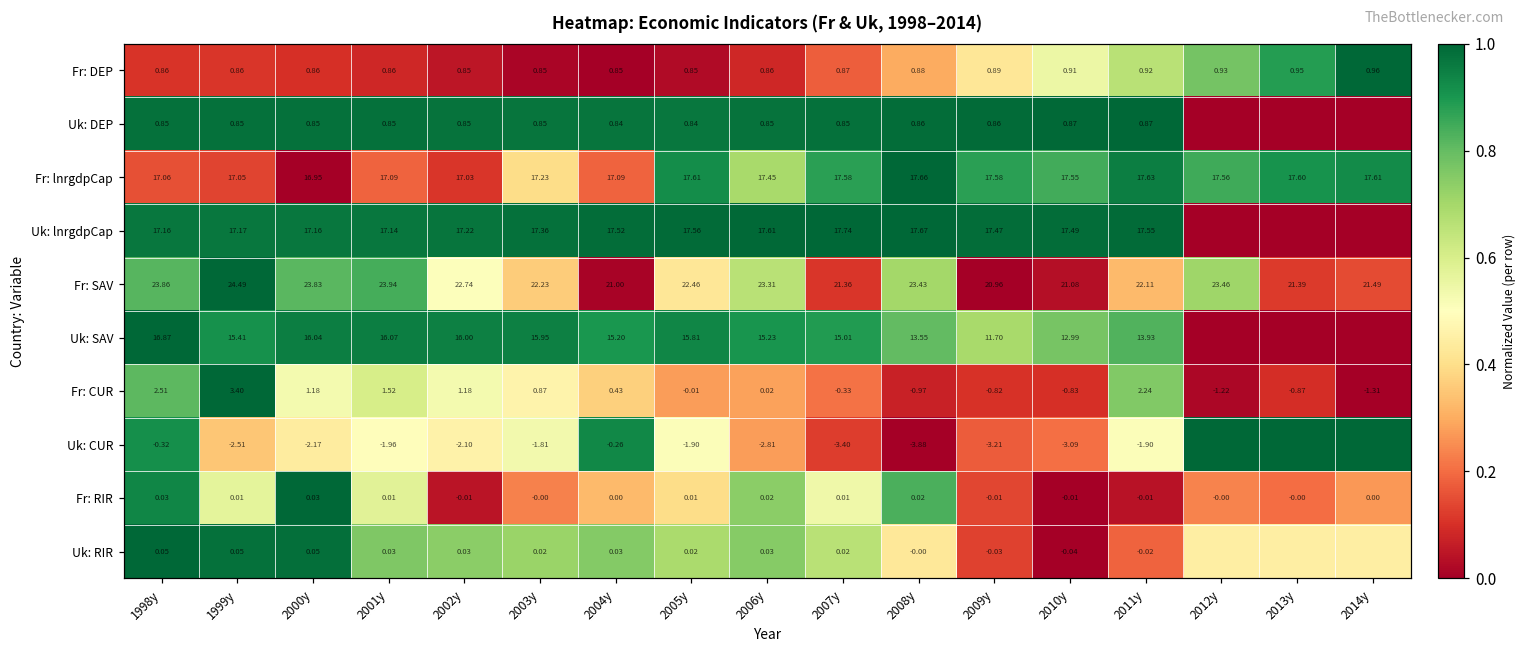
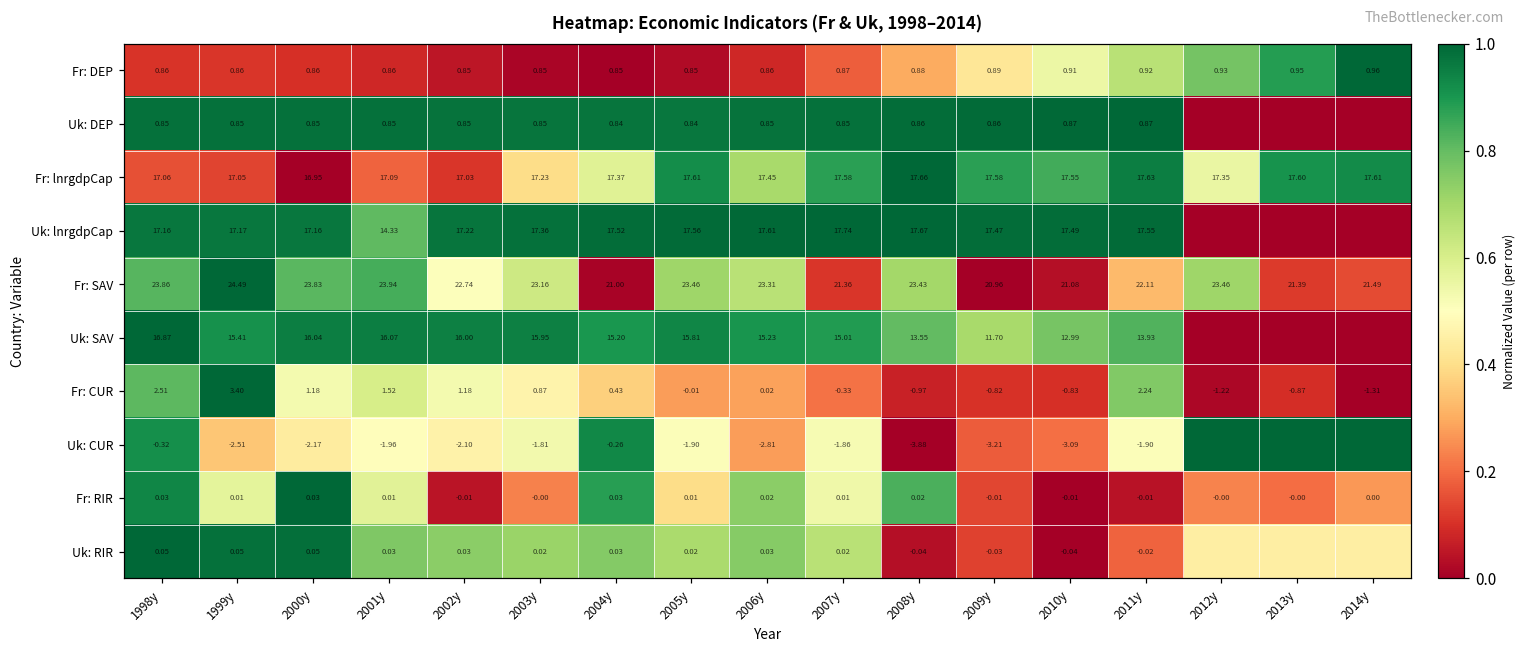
  {
    "Fr: DEP": {
      "1998y": 0.86,
      "1999y": 0.86,
      "2000y": 0.86,
      "2001y": 0.86,
      "2002y": 0.85,
      "2003y": 0.85,
      "2004y": 0.85,
      "2005y": 0.85,
      "2006y": 0.86,
      "2007y": 0.87,
      "2008y": 0.88,
      "2009y": 0.89,
      "2010y": 0.91,
      "2011y": 0.92,
      "2012y": 0.93,
      "2013y": 0.95,
      "2014y": 0.96
    },
    "Uk: DEP": {
      "1998y": 0.85,
      "1999y": 0.85,
      "2000y": 0.85,
      "2001y": 0.85,
      "2002y": 0.85,
      "2003y": 0.85,
      "2004y": 0.84,
      "2005y": 0.84,
      "2006y": 0.85,
      "2007y": 0.85,
      "2008y": 0.86,
      "2009y": 0.86,
      "2010y": 0.87,
      "2011y": 0.87
    },
    "Fr: lnrgdpCap": {
      "1998y": 17.06,
      "1999y": 17.05,
      "2000y": 16.95,
      "2001y": 17.09,
      "2002y": 17.03,
      "2003y": 17.23,
-     "2004y": 17.09,
+     "2004y": 17.37,
      "2005y": 17.61,
      "2006y": 17.45,
      "2007y": 17.58,
      "2008y": 17.66,
      "2009y": 17.58,
      "2010y": 17.55,
      "2011y": 17.63,
-     "2012y": 17.56,
+     "2012y": 17.35,
      "2013y": 17.60,
      "2014y": 17.61
    },
    "Uk: lnrgdpCap": {
      "1998y": 17.16,
      "1999y": 17.17,
      "2000y": 17.16,
-     "2001y": 17.14,
+     "2001y": 14.33,
      "2002y": 17.22,
      "2003y": 17.36,
      "2004y": 17.52,
      "2005y": 17.56,
      "2006y": 17.61,
      "2007y": 17.74,
      "2008y": 17.67,
      "2009y": 17.47,
      "2010y": 17.49,
      "2011y": 17.55
    },
    "Fr: SAV": {
      "1998y": 23.86,
      "1999y": 24.49,
      "2000y": 23.83,
      "2001y": 23.94,
      "2002y": 22.74,
-     "2003y": 22.23,
+     "2003y": 23.16,
      "2004y": 21.00,
-     "2005y": 22.46,
+     "2005y": 23.46,
      "2006y": 23.31,
      "2007y": 21.36,
      "2008y": 23.43,
      "2009y": 20.96,
      "2010y": 21.08,
      "2011y": 22.11,
      "2012y": 23.46,
      "2013y": 21.39,
      "2014y": 21.49
    },
    "Uk: SAV": {
      "1998y": 16.87,
      "1999y": 15.41,
      "2000y": 16.04,
      "2001y": 16.07,
      "2002y": 16.00,
      "2003y": 15.95,
      "2004y": 15.20,
      "2005y": 15.81,
      "2006y": 15.23,
      "2007y": 15.01,
      "2008y": 13.55,
      "2009y": 11.70,
      "2010y": 12.99,
      "2011y": 13.93
    },
    "Fr: CUR": {
      "1998y": 2.51,
      "1999y": 3.40,
      "2000y": 1.18,
      "2001y": 1.52,
      "2002y": 1.18,
      "2003y": 0.87,
      "2004y": 0.43,
      "2005y": -0.01,
      "2006y": 0.02,
      "2007y": -0.33,
      "2008y": -0.97,
      "2009y": -0.82,
      "2010y": -0.83,
      "2011y": 2.24,
      "2012y": -1.22,
      "2013y": -0.87,
      "2014y": -1.31
    },
    "Uk: CUR": {
      "1998y": -0.32,
      "1999y": -2.51,
      "2000y": -2.17,
      "2001y": -1.96,
      "2002y": -2.10,
      "2003y": -1.81,
      "2004y": -0.26,
      "2005y": -1.90,
      "2006y": -2.81,
-     "2007y": -3.40,
+     "2007y": -1.86,
      "2008y": -3.88,
      "2009y": -3.21,
      "2010y": -3.09,
      "2011y": -1.90
    },
    "Fr: RIR": {
      "1998y": 0.03,
      "1999y": 0.01,
      "2000y": 0.03,
      "2001y": 0.01,
      "2002y": -0.01,
      "2003y": -0.00,
-     "2004y": 0.00,
+     "2004y": 0.03,
      "2005y": 0.01,
      "2006y": 0.02,
      "2007y": 0.01,
      "2008y": 0.02,
      "2009y": -0.01,
      "2010y": -0.01,
      "2011y": -0.01,
      "2012y": -0.00,
      "2013y": -0.00,
      "2014y": 0.00
    },
    "Uk: RIR": {
      "1998y": 0.05,
      "1999y": 0.05,
      "2000y": 0.05,
      "2001y": 0.03,
      "2002y": 0.03,
      "2003y": 0.02,
      "2004y": 0.03,
      "2005y": 0.02,
      "2006y": 0.03,
      "2007y": 0.02,
-     "2008y": -0.00,
+     "2008y": -0.04,
      "2009y": -0.03,
      "2010y": -0.04,
      "2011y": -0.02
    }
  }
